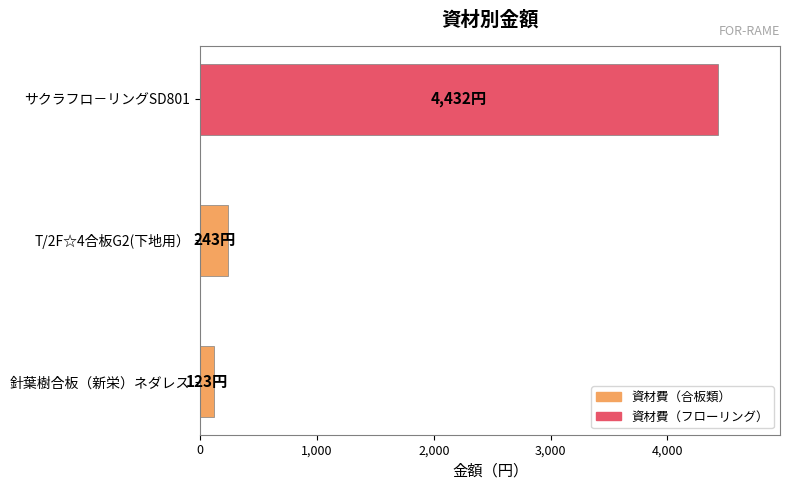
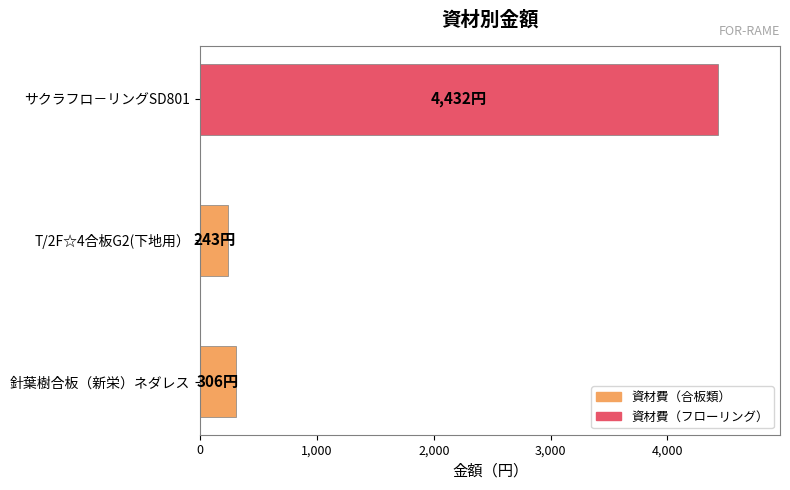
  {
    "サクラフロ－リングSD801": "4,432円",
    "T/2F☆4合板G2(下地用）": "243円",
-   "針葉樹合板（新栄）ネダレス": "123円"
+   "針葉樹合板（新栄）ネダレス": "306円"
  }
